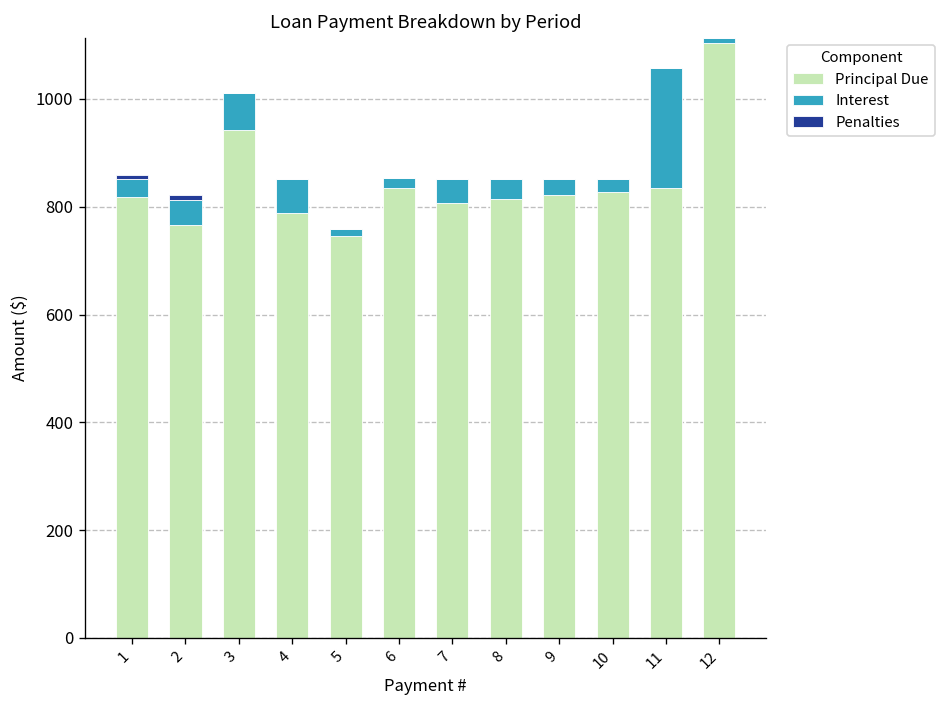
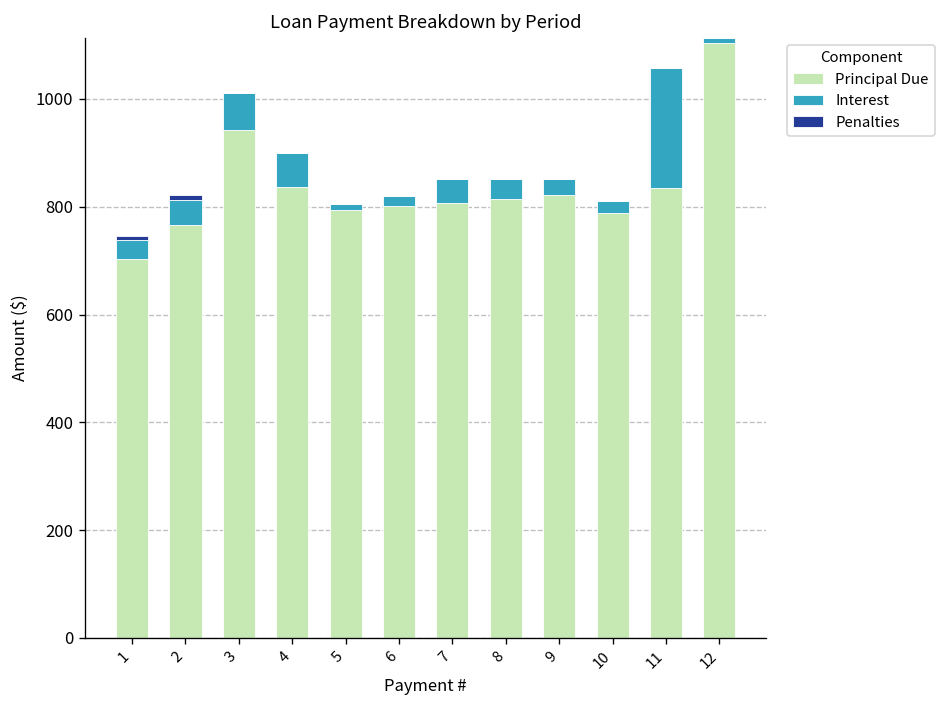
  {
    "Principal Due": {
-     "1": 820,
+     "1": 700,
      "2": 770,
      "3": 940,
-     "4": 790,
-     "5": 750,
-     "6": 830,
+     "4": 840,
+     "5": 790,
+     "6": 800,
      "7": 810,
      "8": 810,
      "9": 820,
-     "10": 830,
+     "10": 790,
      "11": 840,
      "12": 1100
    },
    "Interest": {
      "1": 30,
      "2": 50,
      "3": 70,
      "4": 60,
      "5": 10,
      "6": 20,
      "7": 40,
      "8": 40,
      "9": 30,
      "10": 20,
      "11": 220,
      "12": 10
    },
    "Penalties": {
      "1": 10,
      "2": 10,
      "3": 0,
      "4": 0,
      "5": 0,
      "6": 0,
      "7": 0,
      "8": 0,
      "9": 0,
      "10": 0,
      "11": 0,
      "12": 0
    }
  }
